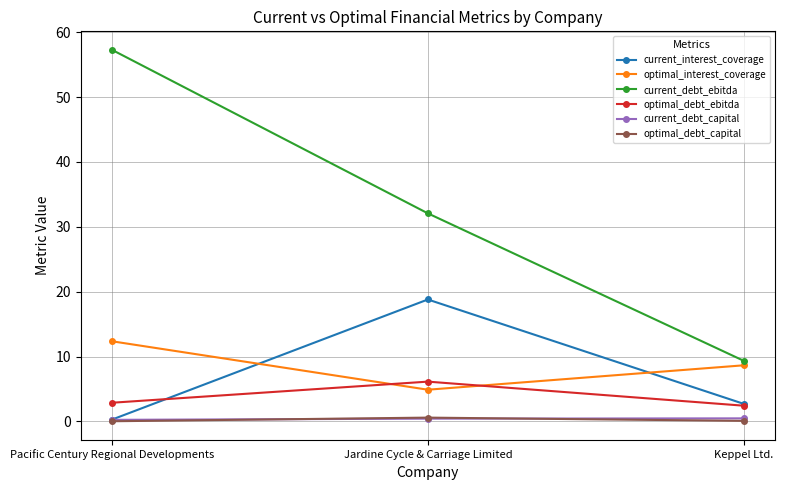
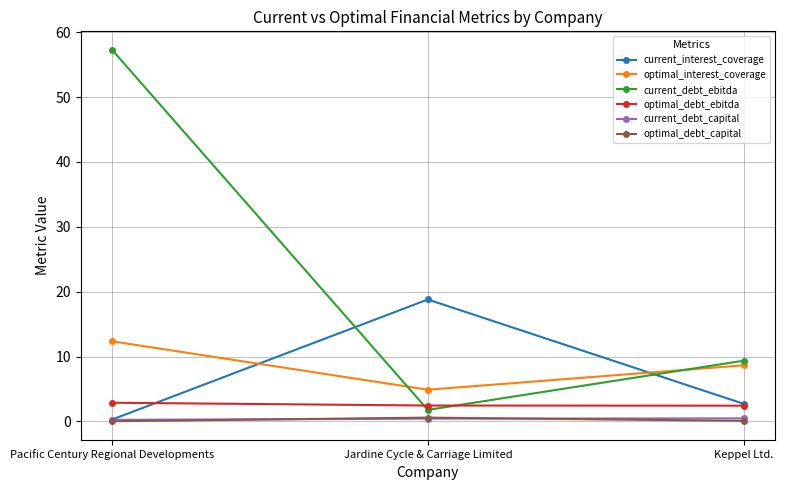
  {
    "current_interest_coverage": {
      "Jardine Cycle & Carriage Limited": 19
    },
    "optimal_interest_coverage": {
      "Pacific Century Regional Developments": 12,
      "Jardine Cycle & Carriage Limited": 5,
      "Keppel Ltd.": 9
    },
    "current_debt_ebitda": {
      "Pacific Century Regional Developments": 57,
-     "Jardine Cycle & Carriage Limited": 32,
+     "Jardine Cycle & Carriage Limited": 2,
      "Keppel Ltd.": 9
    },
    "optimal_debt_ebitda": {
      "Pacific Century Regional Developments": 3,
-     "Jardine Cycle & Carriage Limited": 6
+     "Jardine Cycle & Carriage Limited": 2
    }
  }
